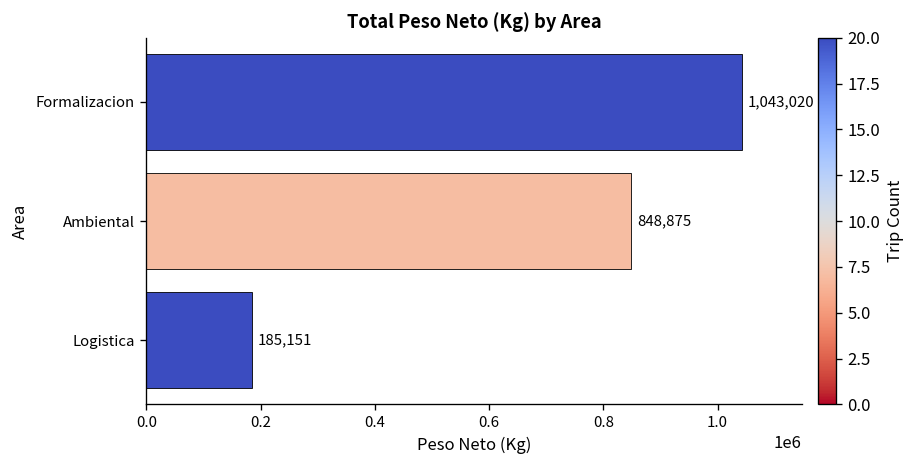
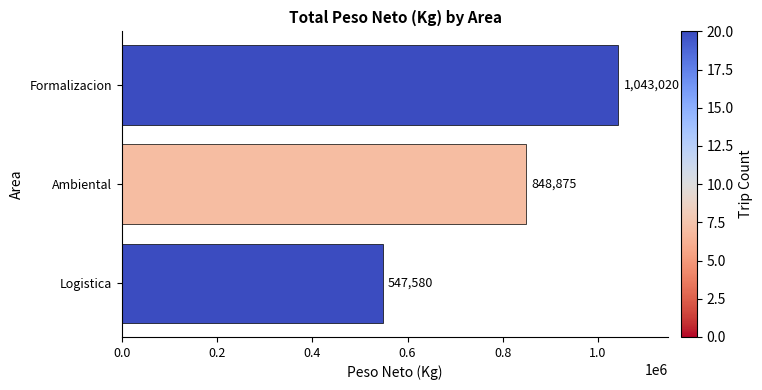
  {
    "Formalizacion": "1,043,020",
    "Ambiental": "848,875",
-   "Logistica": "185,151"
+   "Logistica": "547,580"
  }
